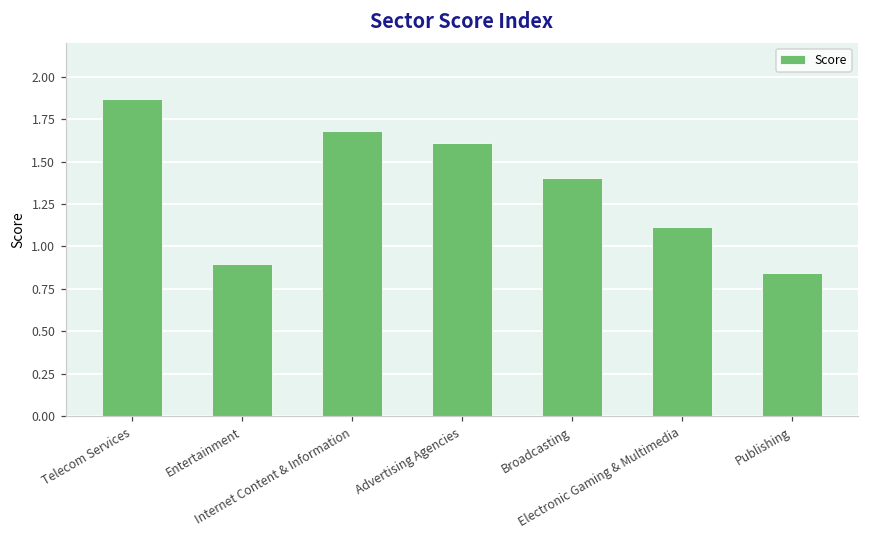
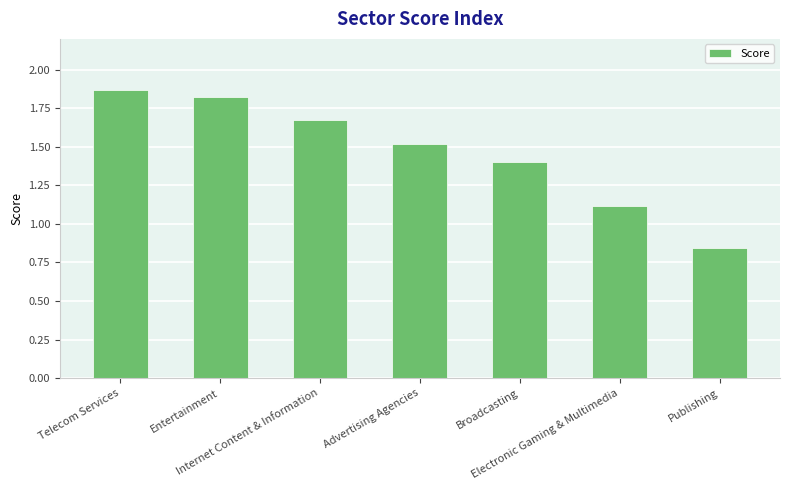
  {
    "Telecom Services": 1.87,
-   "Entertainment": 0.89,
+   "Entertainment": 1.82,
    "Internet Content & Information": 1.68,
-   "Advertising Agencies": 1.61,
+   "Advertising Agencies": 1.52,
    "Broadcasting": 1.40,
    "Electronic Gaming & Multimedia": 1.11,
    "Publishing": 0.85
  }
